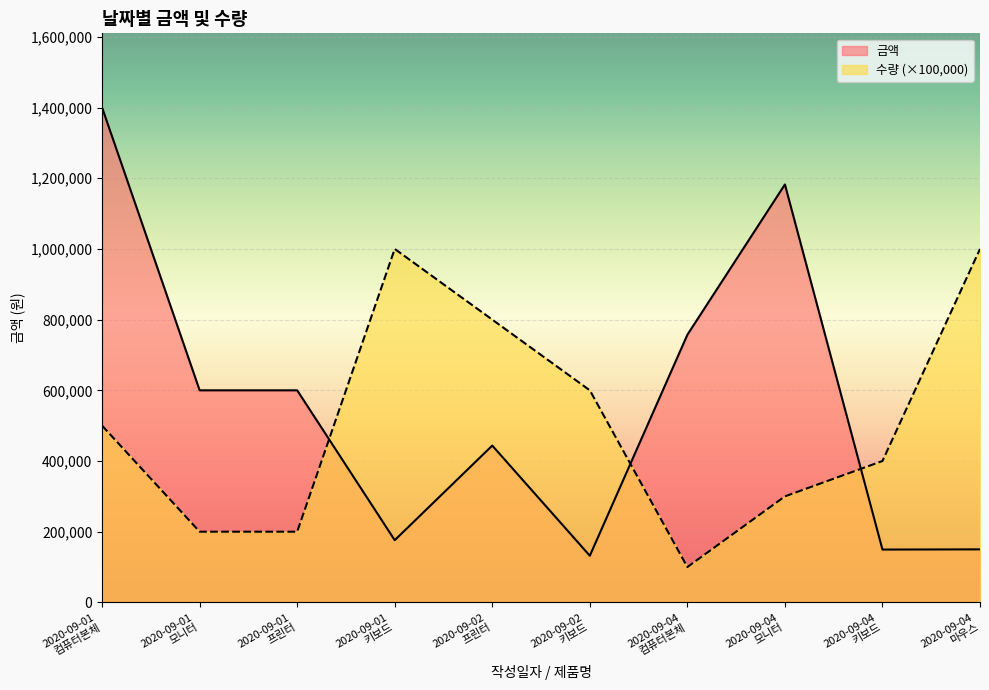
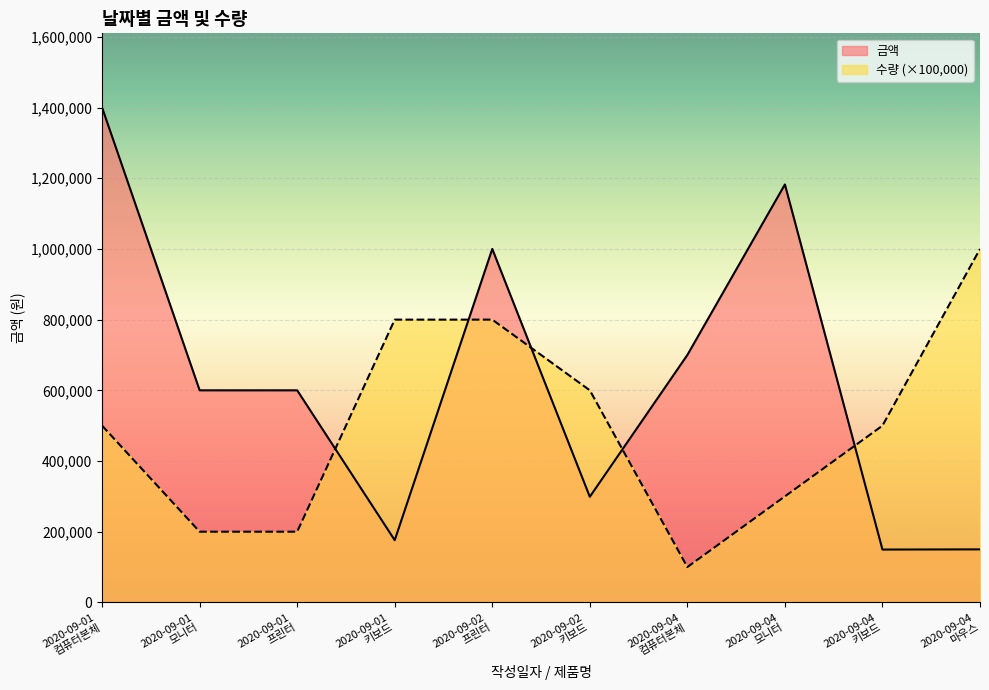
  {
    "금액": {
      "2020-09-01 컴퓨터본체": "1,400,000",
      "2020-09-01 모니터": "600,000",
      "2020-09-01 프린터": "600,000",
      "2020-09-01 키보드": "180,000",
-     "2020-09-02 프린터": "440,000",
-     "2020-09-02 키보드": "130,000",
-     "2020-09-04 컴퓨터본체": "760,000",
+     "2020-09-02 프린터": "1,000,000",
+     "2020-09-02 키보드": "300,000",
+     "2020-09-04 컴퓨터본체": "700,000",
      "2020-09-04 모니터": "1,180,000",
      "2020-09-04 키보드": "150,000",
      "2020-09-04 마우스": "150,000"
    },
    "수량 (×100,000)": {
      "2020-09-01 컴퓨터본체": "500,000",
      "2020-09-01 모니터": "200,000",
      "2020-09-01 프린터": "200,000",
-     "2020-09-01 키보드": "1,000,000",
+     "2020-09-01 키보드": "800,000",
      "2020-09-02 프린터": "800,000",
      "2020-09-02 키보드": "600,000",
      "2020-09-04 컴퓨터본체": "100,000",
      "2020-09-04 모니터": "300,000",
-     "2020-09-04 키보드": "400,000",
+     "2020-09-04 키보드": "500,000",
      "2020-09-04 마우스": "1,000,000"
    }
  }
